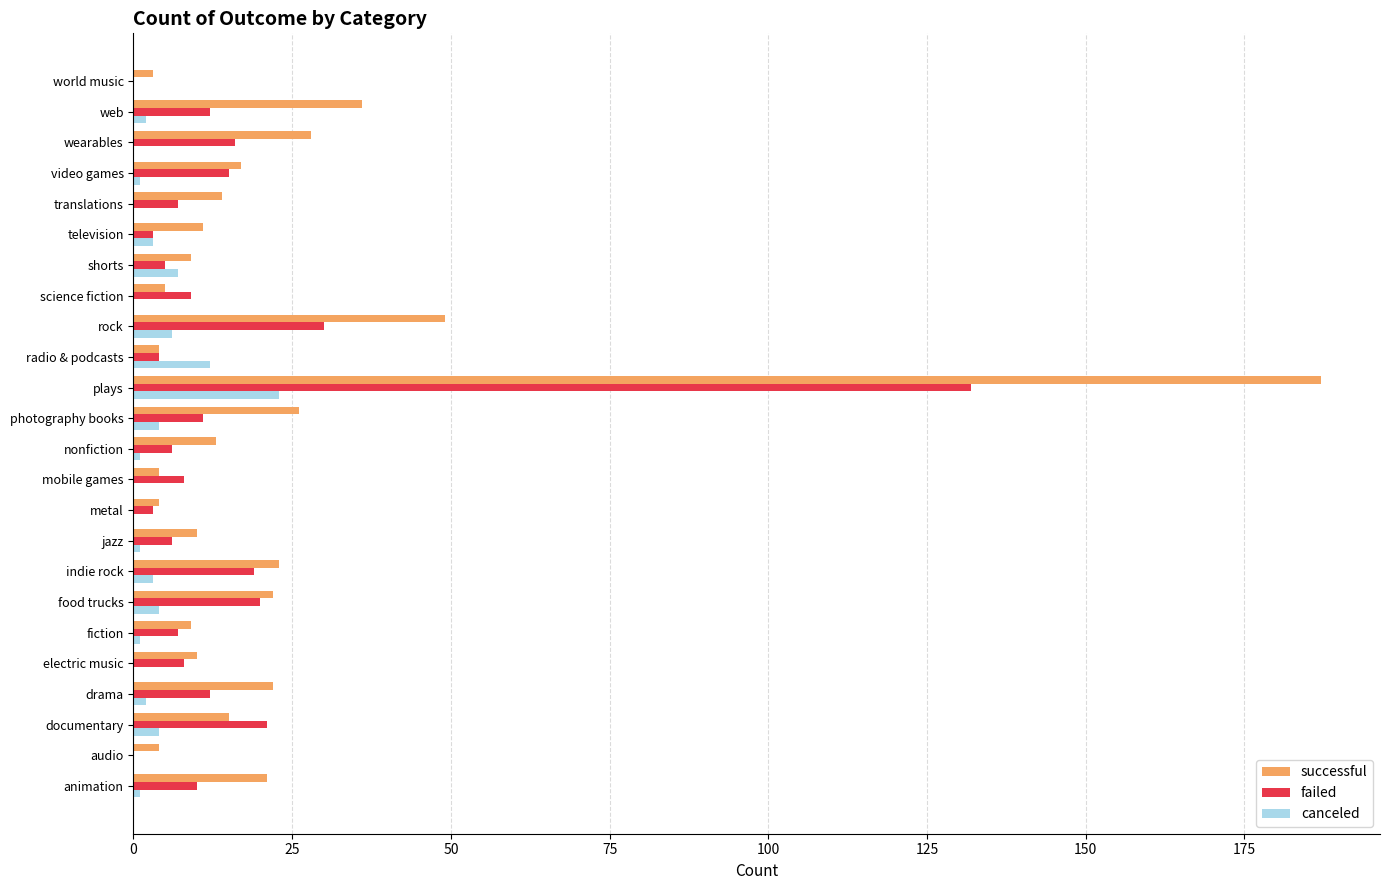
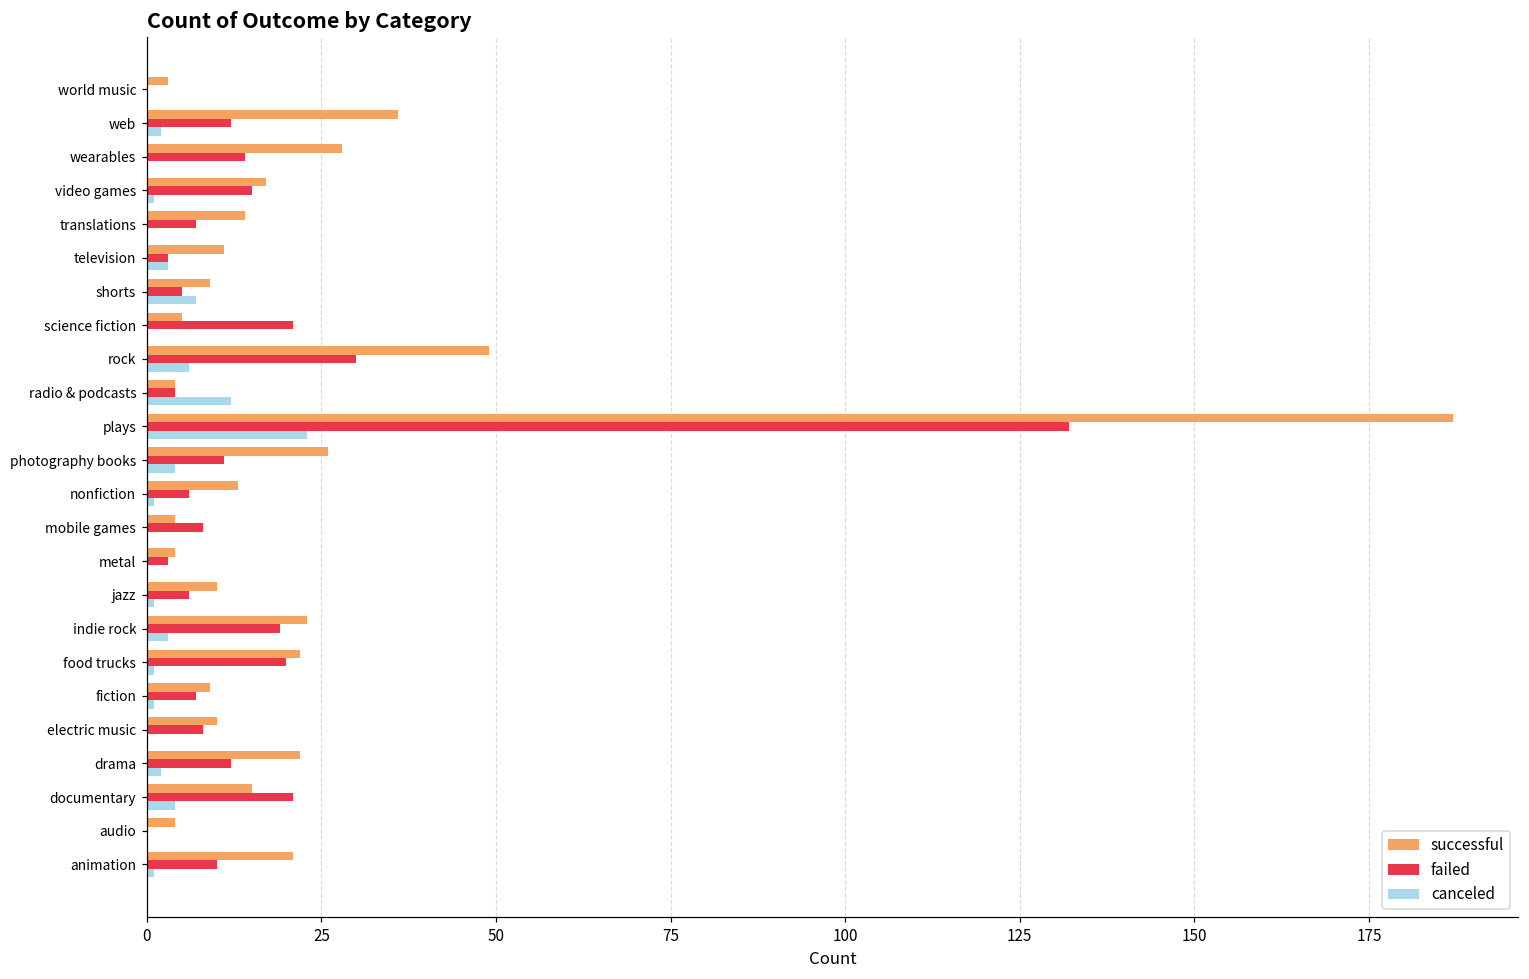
  {
    "successful": {
      "world music": 3,
      "web": 36,
      "wearables": 28,
      "video games": 17,
      "translations": 14,
      "television": 11,
      "shorts": 9,
      "science fiction": 5,
      "rock": 49,
      "radio & podcasts": 4,
      "plays": 187,
      "photography books": 26,
      "nonfiction": 13,
      "mobile games": 4,
      "metal": 4,
      "jazz": 10,
      "indie rock": 23,
      "food trucks": 22,
      "fiction": 9,
      "electric music": 10,
      "drama": 22,
      "documentary": 15,
      "audio": 4,
      "animation": 21
    },
    "failed": {
      "world music": 0,
      "web": 12,
-     "wearables": 16,
+     "wearables": 14,
      "video games": 15,
      "translations": 7,
      "television": 3,
      "shorts": 5,
-     "science fiction": 9,
+     "science fiction": 21,
      "rock": 30,
      "radio & podcasts": 4,
      "plays": 132,
      "photography books": 11,
      "nonfiction": 6,
      "mobile games": 8,
      "metal": 3,
      "jazz": 6,
      "indie rock": 19,
      "food trucks": 20,
      "fiction": 7,
      "electric music": 8,
      "drama": 12,
      "documentary": 21,
      "audio": 0,
      "animation": 10
    },
    "canceled": {
      "world music": 0,
      "web": 2,
      "wearables": 0,
      "video games": 1,
      "translations": 0,
      "television": 3,
      "shorts": 7,
      "science fiction": 0,
      "rock": 6,
      "radio & podcasts": 12,
      "plays": 23,
      "photography books": 4,
      "nonfiction": 1,
      "mobile games": 0,
      "metal": 0,
      "jazz": 1,
      "indie rock": 3,
-     "food trucks": 4,
+     "food trucks": 1,
      "fiction": 1,
      "electric music": 0,
      "drama": 2,
      "documentary": 4,
      "audio": 0,
      "animation": 1
    }
  }
